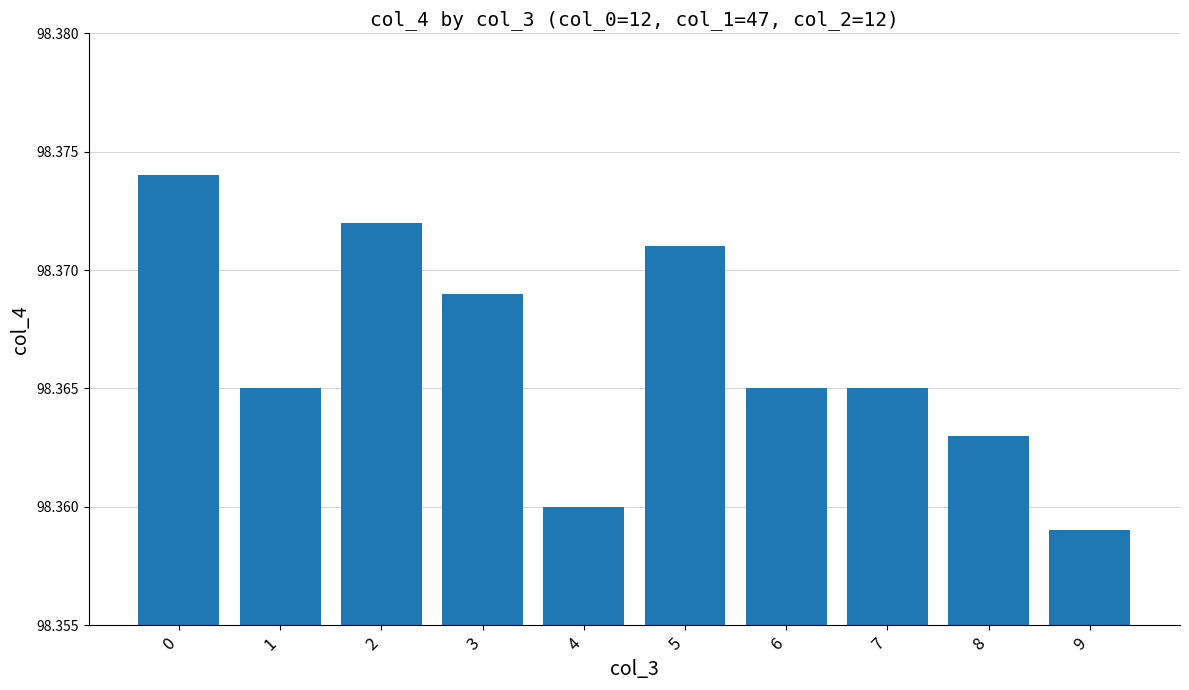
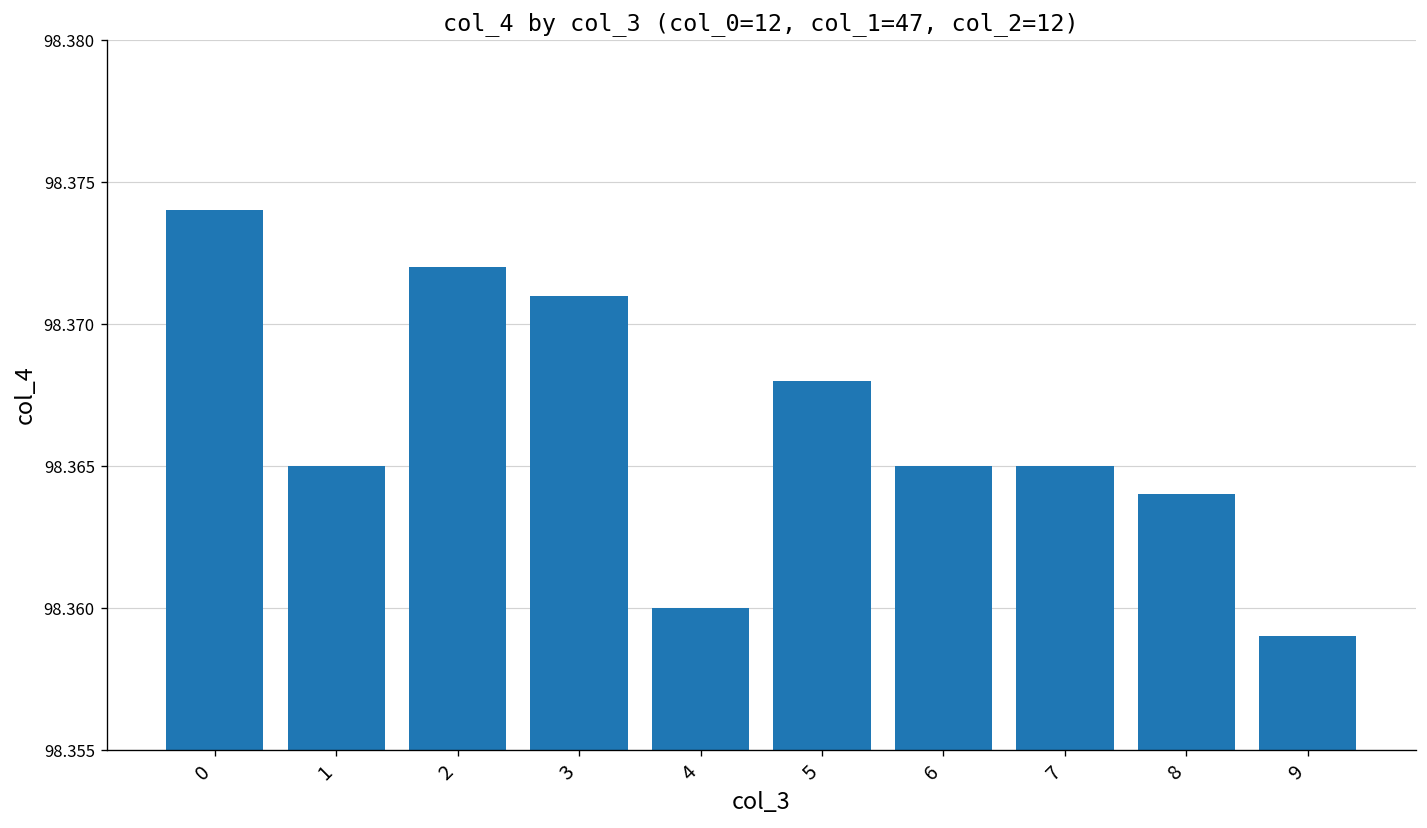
  {
    "0": 98.374,
    "1": 98.365,
    "2": 98.372,
-   "3": 98.369,
+   "3": 98.371,
    "4": 98.360,
-   "5": 98.371,
+   "5": 98.368,
    "6": 98.365,
    "7": 98.365,
-   "8": 98.363,
+   "8": 98.364,
    "9": 98.359
  }
